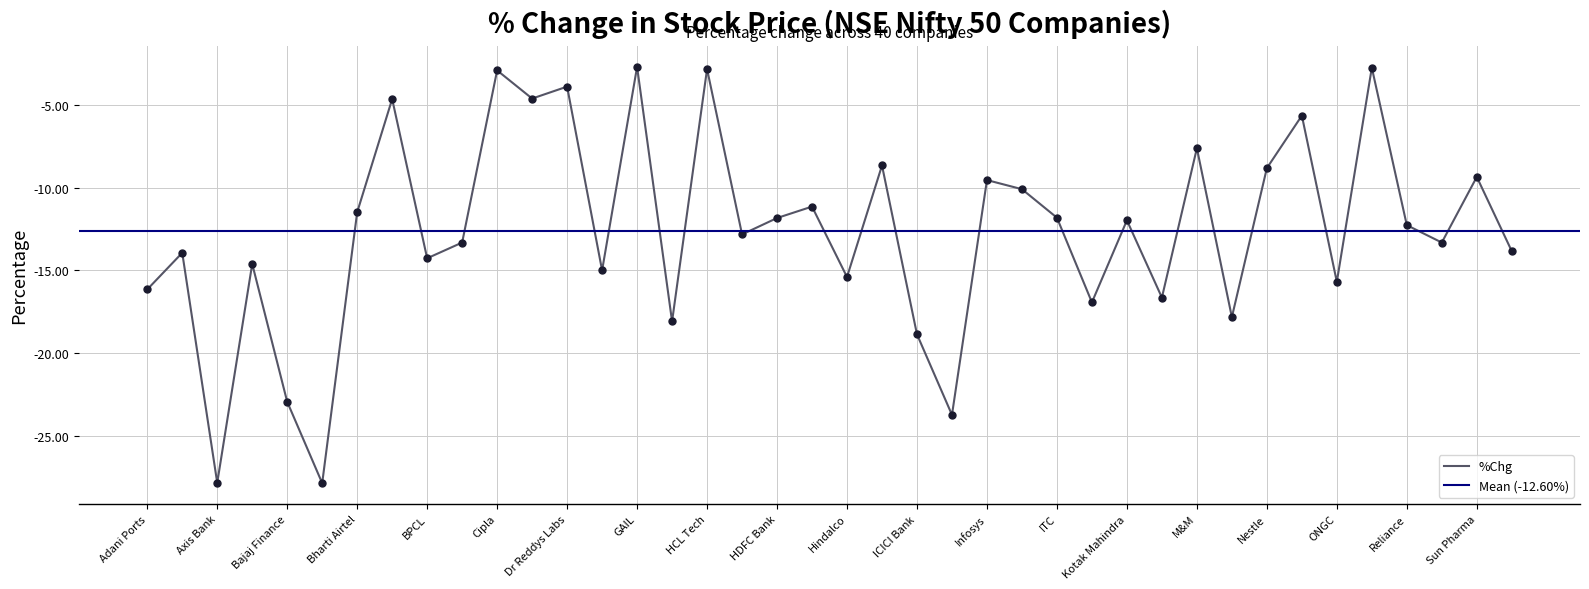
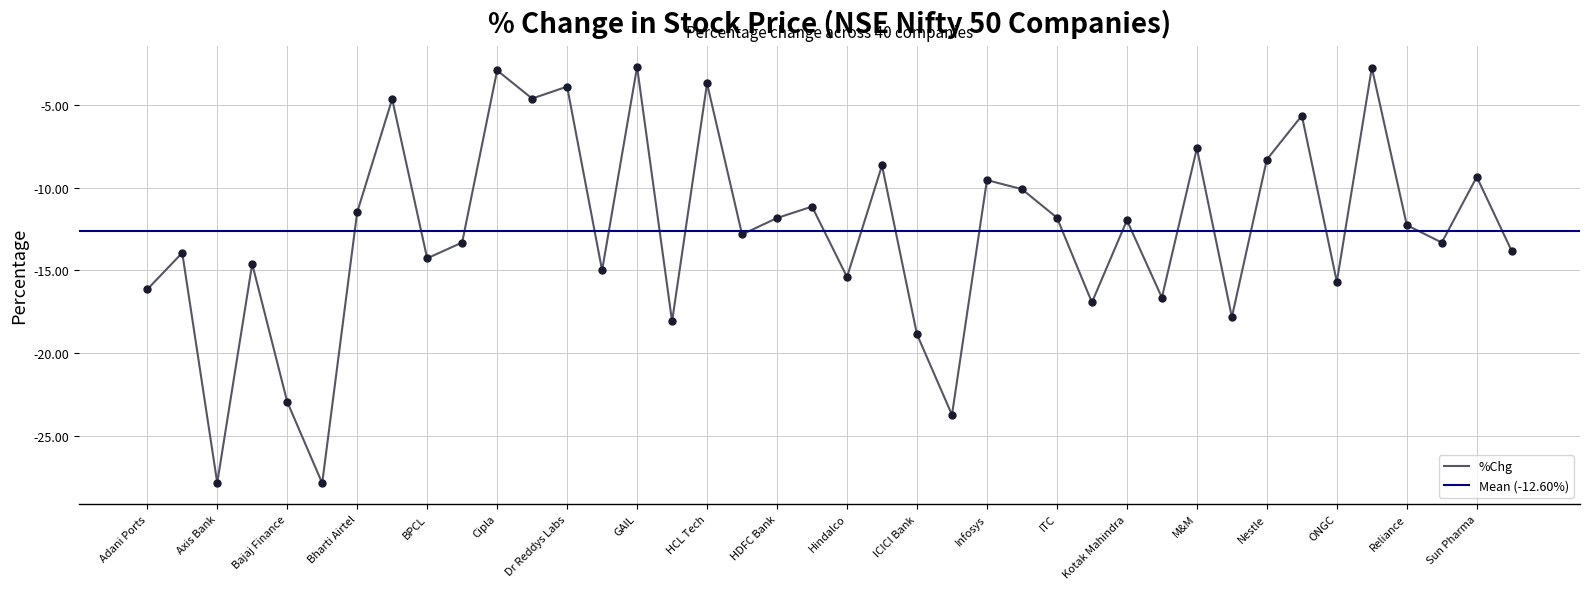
  {
    "Adani Ports": -16.2,
    "Axis Bank": -27.8,
    "Bajaj Finance": -22.9,
    "Bharti Airtel": -11.5,
    "BPCL": -14.3,
    "Cipla": -2.9,
    "Dr Reddys Labs": -3.9,
    "GAIL": -2.7,
-   "HCL Tech": -2.9,
+   "HCL Tech": -3.7,
    "HDFC Bank": -11.8,
    "Hindalco": -15.4,
    "ICICI Bank": -18.9,
    "Infosys": -9.6,
    "ITC": -11.8,
    "Kotak Mahindra": -12.0,
    "M&M": -7.6,
-   "Nestle": -8.8,
+   "Nestle": -8.3,
    "ONGC": -15.7,
    "Reliance": -12.3,
    "Sun Pharma": -9.4
  }
